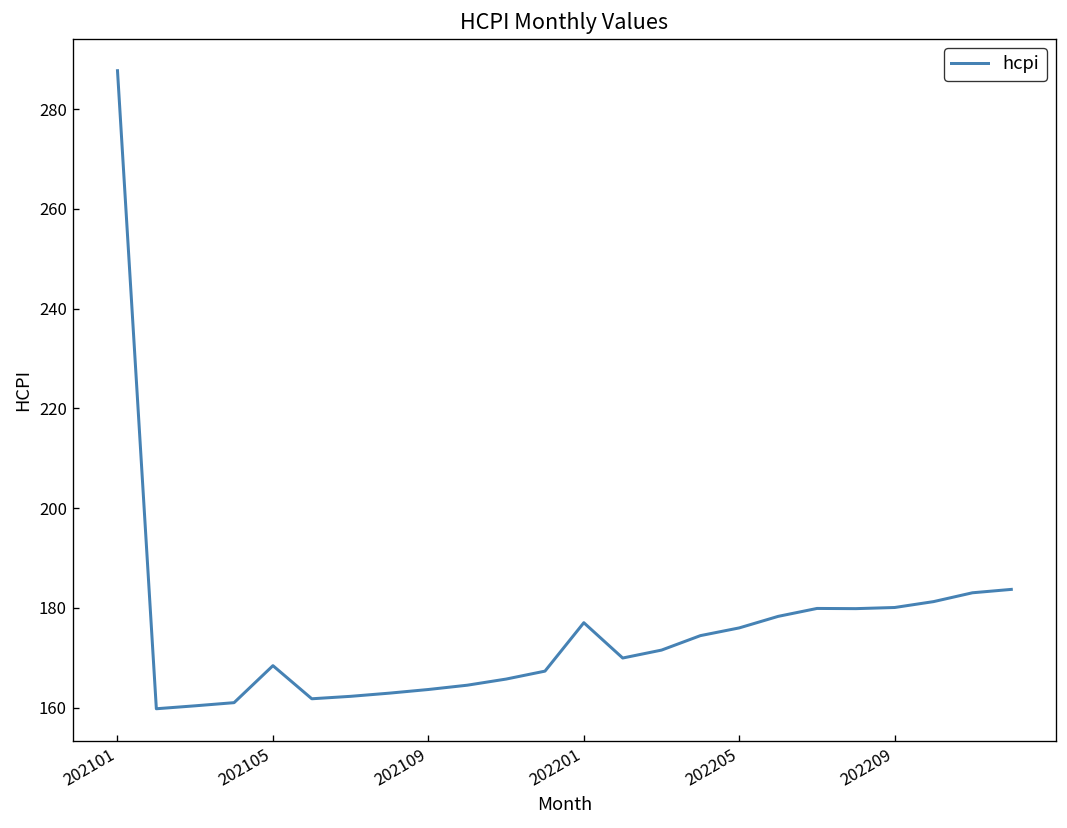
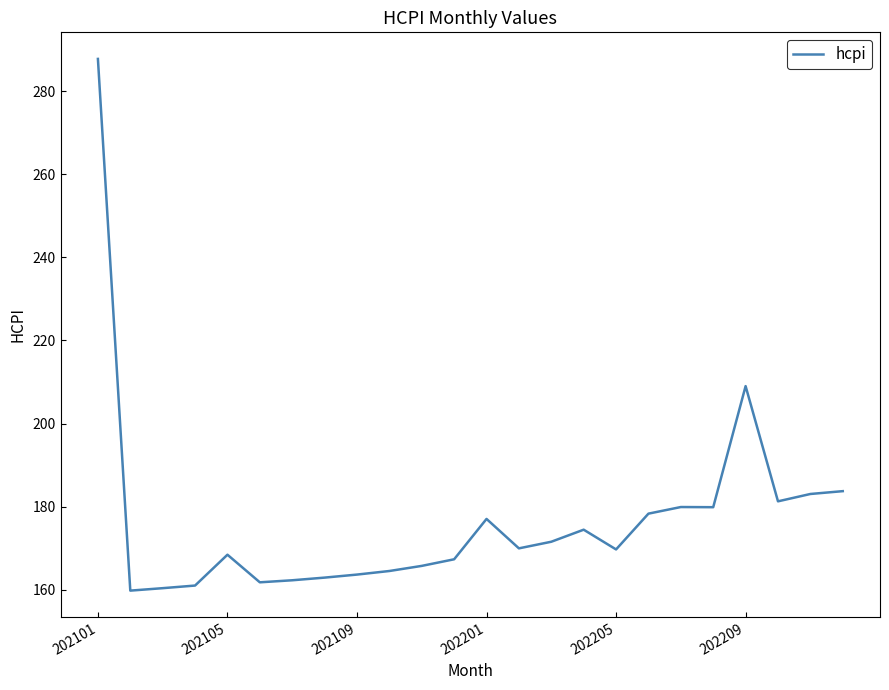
  {
    "202101": 288,
    "202105": 168,
    "202109": 164,
    "202201": 177,
-   "202205": 176,
-   "202209": 180
+   "202205": 170,
+   "202209": 209
  }
